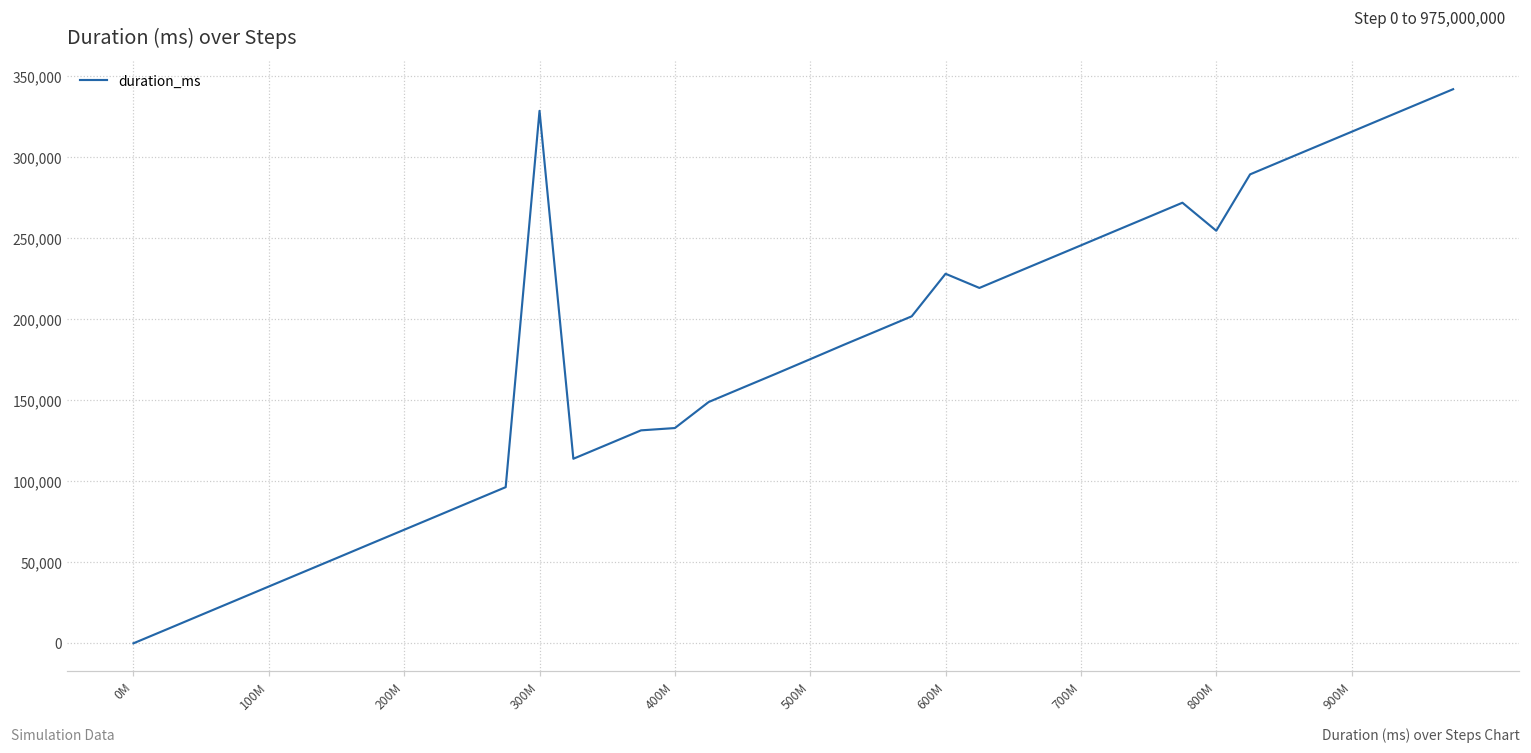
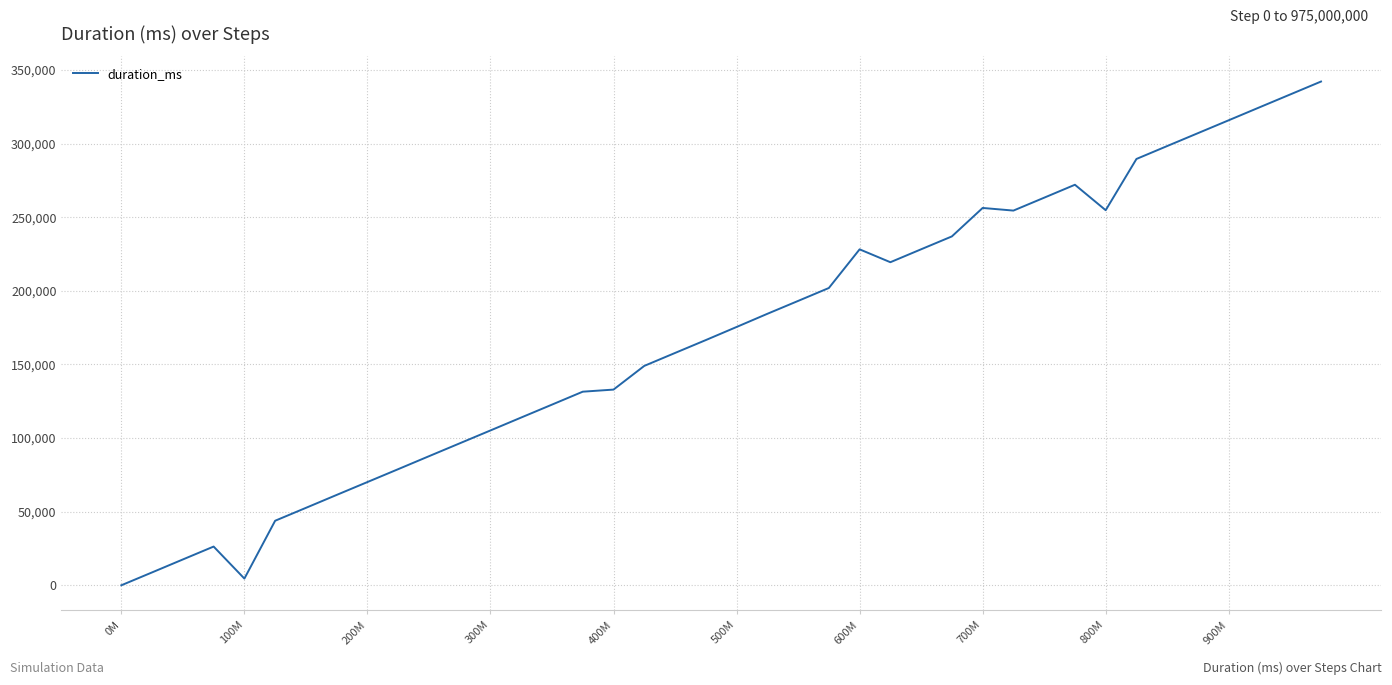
  {
    "0M": "0",
-   "100M": "35,000",
+   "100M": "5,000",
    "200M": "70,000",
-   "300M": "329,000",
+   "300M": "105,000",
    "400M": "133,000",
    "500M": "175,000",
    "600M": "228,000",
-   "700M": "246,000",
+   "700M": "256,000",
    "800M": "255,000",
    "900M": "316,000"
  }
